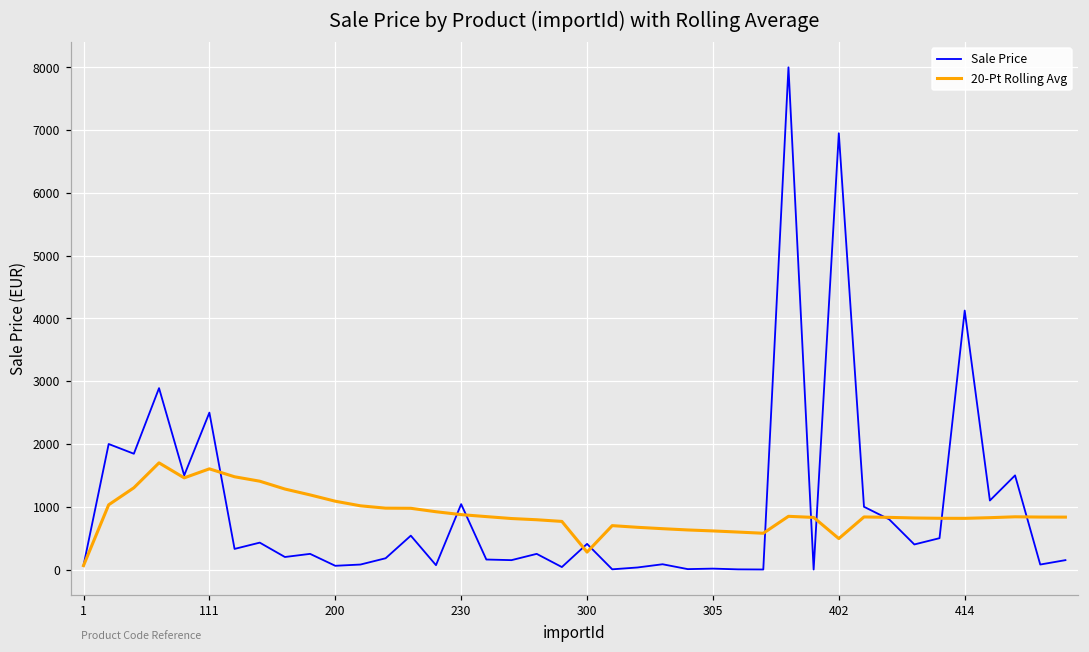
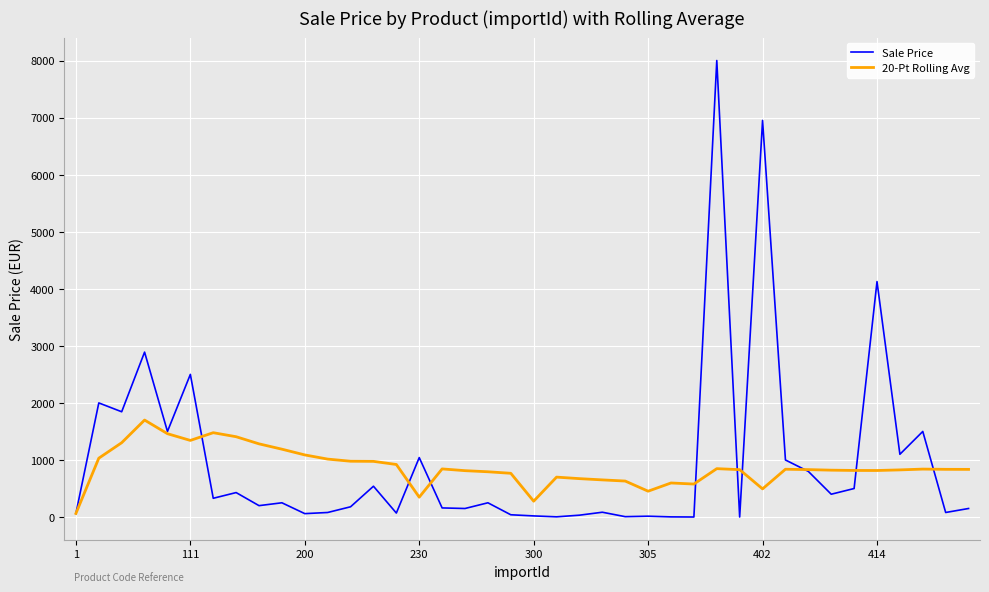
  {
    "Sale Price": {
      "111": 2500,
      "200": 100,
      "230": 1000,
-     "300": 400,
+     "300": 0,
      "305": 0,
      "402": 7000,
      "414": 4100
    },
    "20-Pt Rolling Avg": {
-     "111": 1600,
+     "111": 1300,
      "200": 1100,
-     "230": 900,
+     "230": 300,
      "300": 300,
-     "305": 600,
+     "305": 500,
      "402": 500,
      "414": 800
    }
  }
